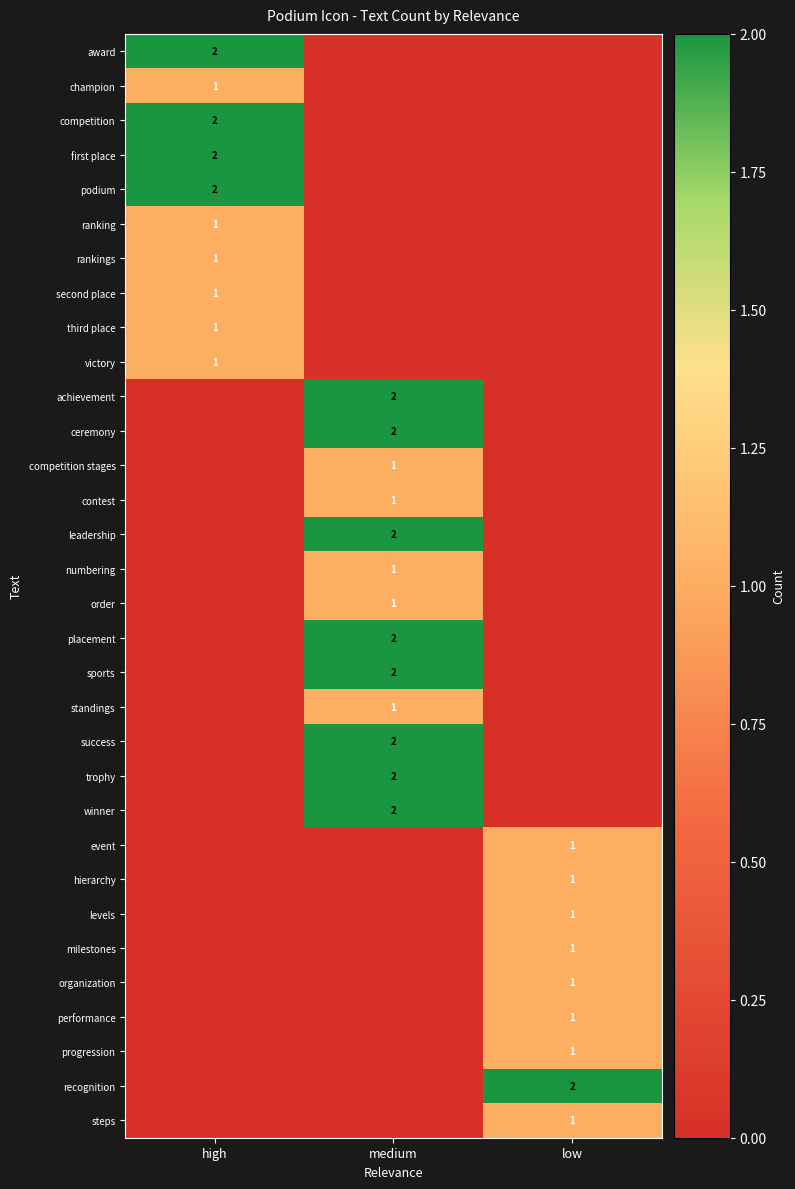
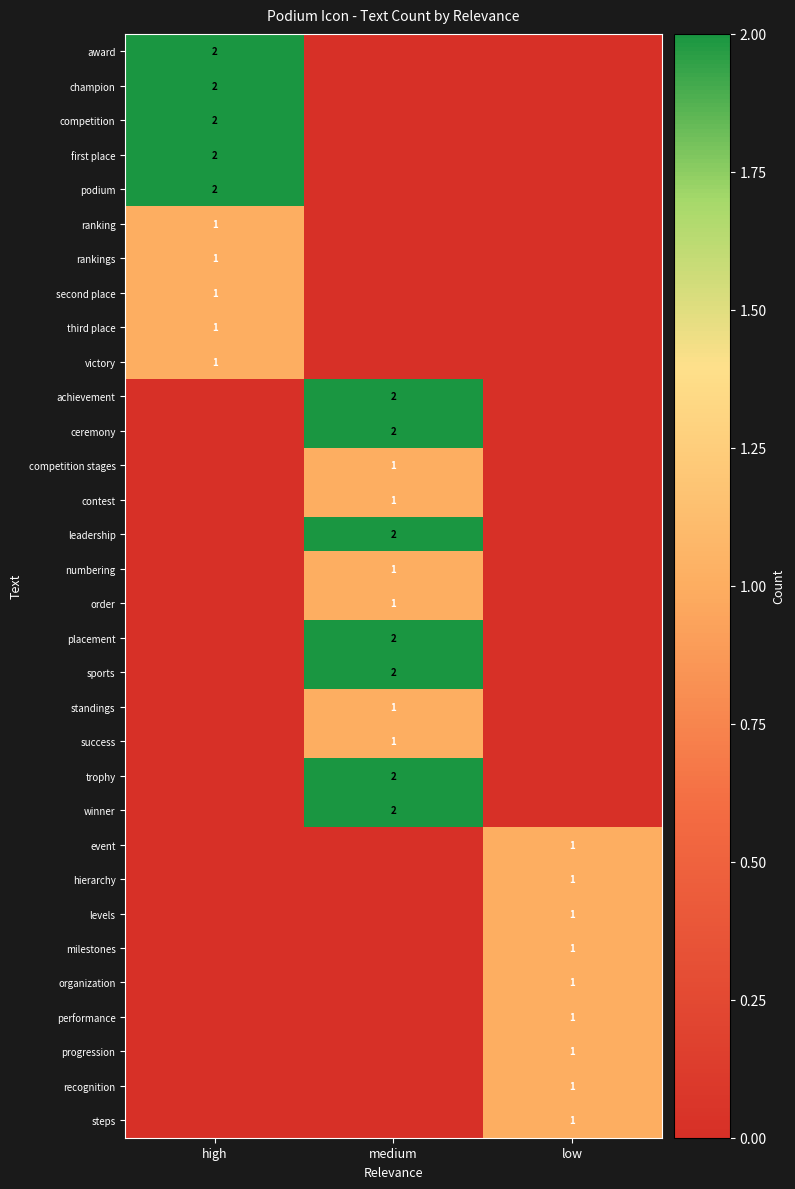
  {
    "award": {
      "high": 2
    },
    "champion": {
-     "high": 1
+     "high": 2
    },
    "competition": {
      "high": 2
    },
    "first place": {
      "high": 2
    },
    "podium": {
      "high": 2
    },
    "ranking": {
      "high": 1
    },
    "rankings": {
      "high": 1
    },
    "second place": {
      "high": 1
    },
    "third place": {
      "high": 1
    },
    "victory": {
      "high": 1
    },
    "achievement": {
      "medium": 2
    },
    "ceremony": {
      "medium": 2
    },
    "competition stages": {
      "medium": 1
    },
    "contest": {
      "medium": 1
    },
    "leadership": {
      "medium": 2
    },
    "numbering": {
      "medium": 1
    },
    "order": {
      "medium": 1
    },
    "placement": {
      "medium": 2
    },
    "sports": {
      "medium": 2
    },
    "standings": {
      "medium": 1
    },
    "success": {
-     "medium": 2
+     "medium": 1
    },
    "trophy": {
      "medium": 2
    },
    "winner": {
      "medium": 2
    },
    "event": {
      "low": 1
    },
    "hierarchy": {
      "low": 1
    },
    "levels": {
      "low": 1
    },
    "milestones": {
      "low": 1
    },
    "organization": {
      "low": 1
    },
    "performance": {
      "low": 1
    },
    "progression": {
      "low": 1
    },
    "recognition": {
-     "low": 2
+     "low": 1
    },
    "steps": {
      "low": 1
    }
  }
